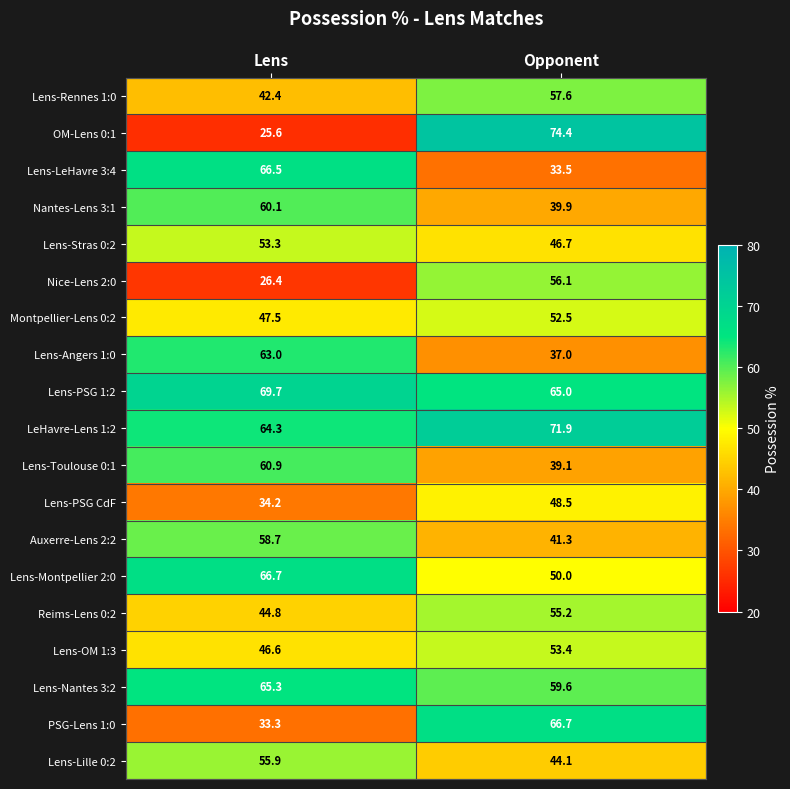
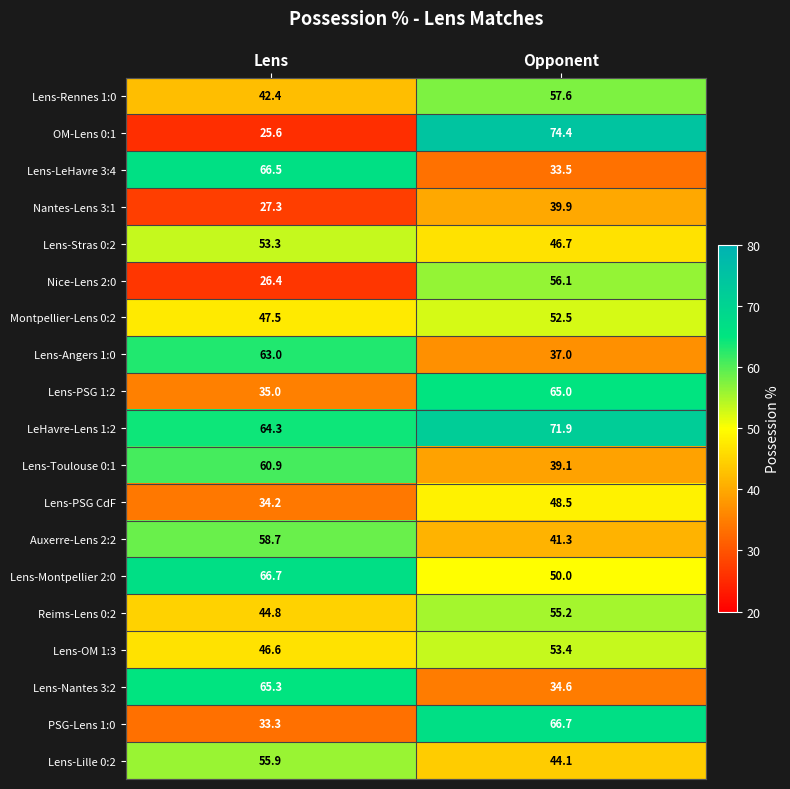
  {
    "Lens-Rennes 1:0": {
      "Lens": 42.4,
      "Opponent": 57.6
    },
    "OM-Lens 0:1": {
      "Lens": 25.6,
      "Opponent": 74.4
    },
    "Lens-LeHavre 3:4": {
      "Lens": 66.5,
      "Opponent": 33.5
    },
    "Nantes-Lens 3:1": {
-     "Lens": 60.1,
+     "Lens": 27.3,
      "Opponent": 39.9
    },
    "Lens-Stras 0:2": {
      "Lens": 53.3,
      "Opponent": 46.7
    },
    "Nice-Lens 2:0": {
      "Lens": 26.4,
      "Opponent": 56.1
    },
    "Montpellier-Lens 0:2": {
      "Lens": 47.5,
      "Opponent": 52.5
    },
    "Lens-Angers 1:0": {
      "Lens": 63.0,
      "Opponent": 37.0
    },
    "Lens-PSG 1:2": {
-     "Lens": 69.7,
+     "Lens": 35.0,
      "Opponent": 65.0
    },
    "LeHavre-Lens 1:2": {
      "Lens": 64.3,
      "Opponent": 71.9
    },
    "Lens-Toulouse 0:1": {
      "Lens": 60.9,
      "Opponent": 39.1
    },
    "Lens-PSG CdF": {
      "Lens": 34.2,
      "Opponent": 48.5
    },
    "Auxerre-Lens 2:2": {
      "Lens": 58.7,
      "Opponent": 41.3
    },
    "Lens-Montpellier 2:0": {
      "Lens": 66.7,
      "Opponent": 50.0
    },
    "Reims-Lens 0:2": {
      "Lens": 44.8,
      "Opponent": 55.2
    },
    "Lens-OM 1:3": {
      "Lens": 46.6,
      "Opponent": 53.4
    },
    "Lens-Nantes 3:2": {
      "Lens": 65.3,
-     "Opponent": 59.6
+     "Opponent": 34.6
    },
    "PSG-Lens 1:0": {
      "Lens": 33.3,
      "Opponent": 66.7
    },
    "Lens-Lille 0:2": {
      "Lens": 55.9,
      "Opponent": 44.1
    }
  }
